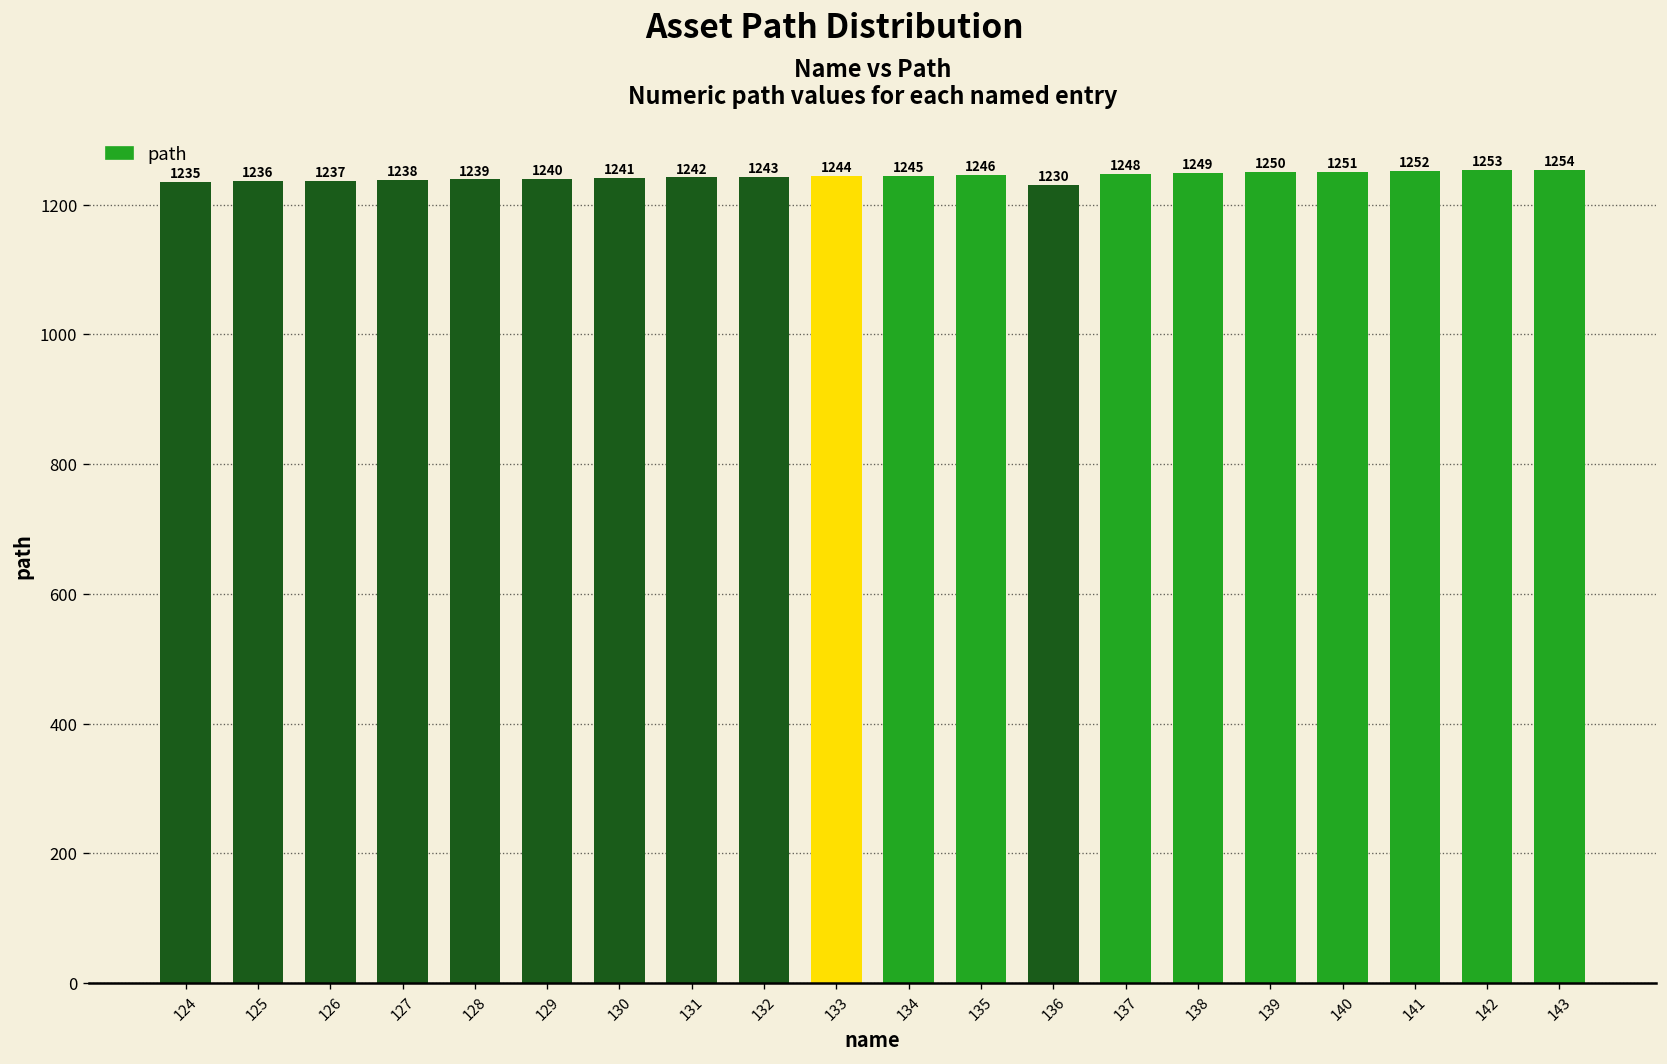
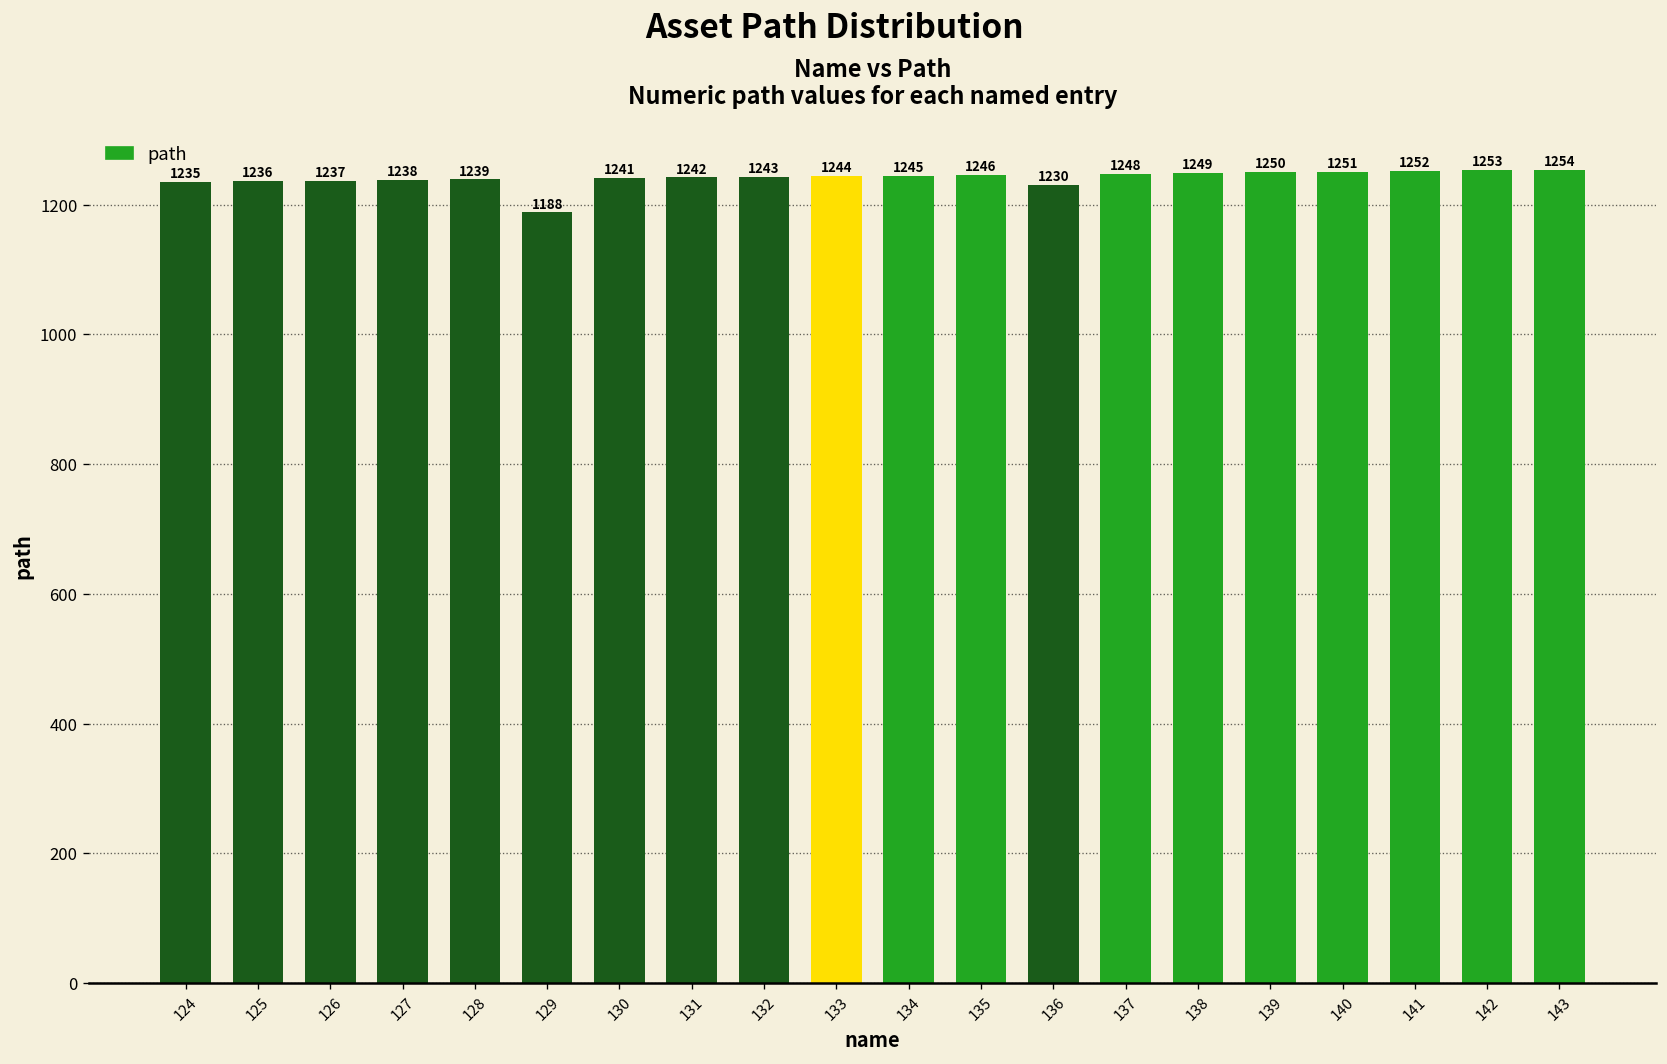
  {
    "124": 1235,
    "125": 1236,
    "126": 1237,
    "127": 1238,
    "128": 1239,
-   "129": 1240,
+   "129": 1188,
    "130": 1241,
    "131": 1242,
    "132": 1243,
    "133": 1244,
    "134": 1245,
    "135": 1246,
    "136": 1230,
    "137": 1248,
    "138": 1249,
    "139": 1250,
    "140": 1251,
    "141": 1252,
    "142": 1253,
    "143": 1254
  }
